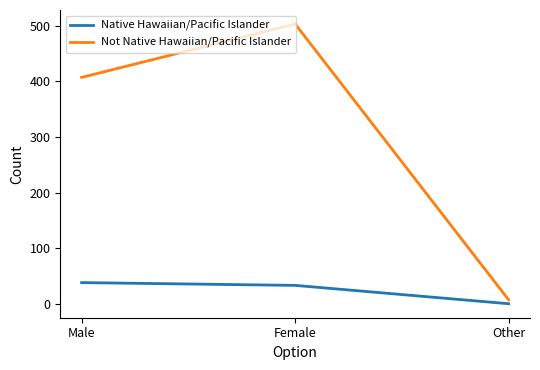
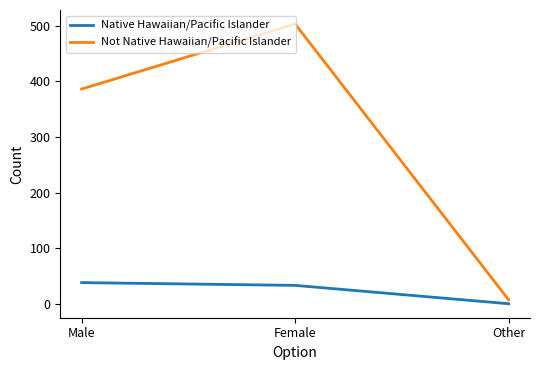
  {
    "Native Hawaiian/Pacific Islander": {
      "Male": 40,
      "Female": 30,
      "Other": 0
    },
    "Not Native Hawaiian/Pacific Islander": {
-     "Male": 410,
+     "Male": 390,
      "Other": 10
    }
  }
